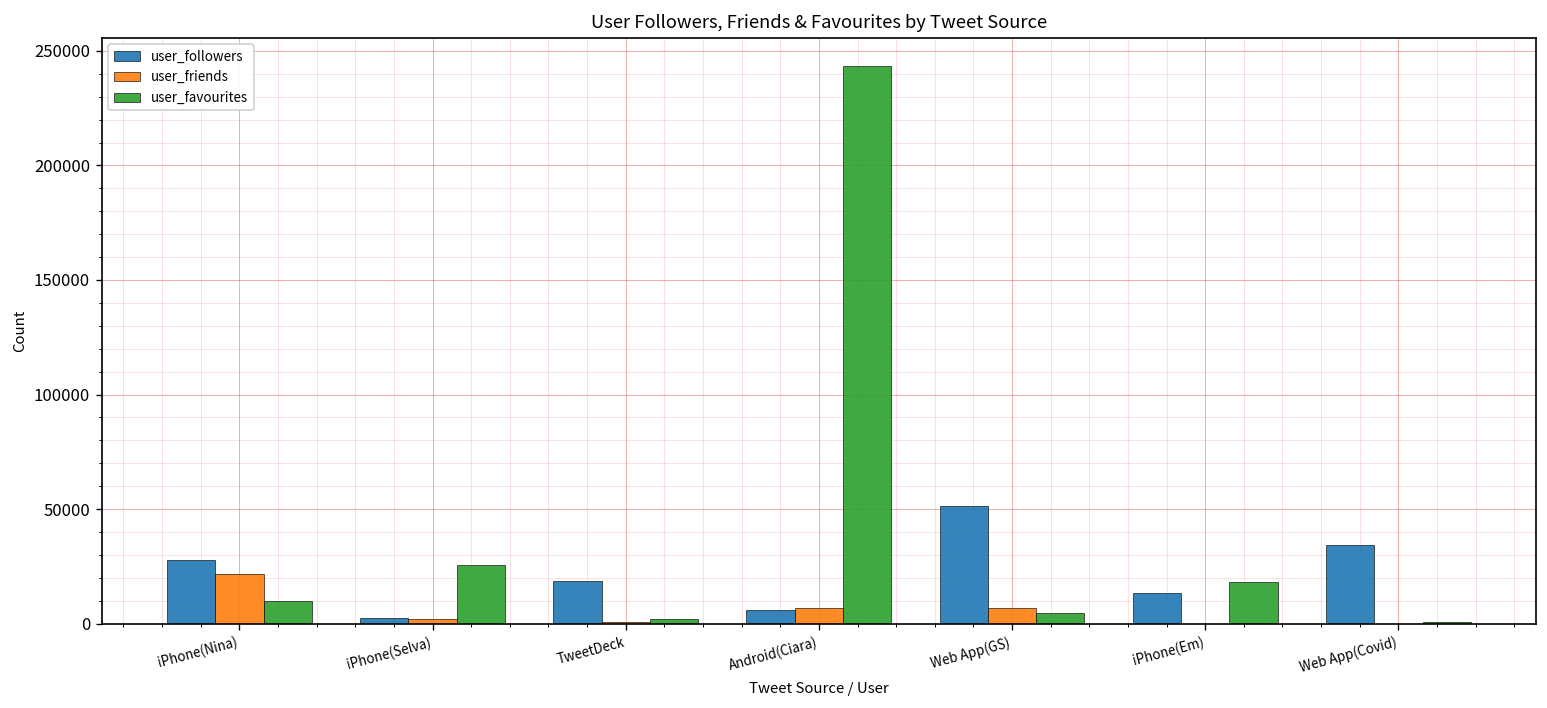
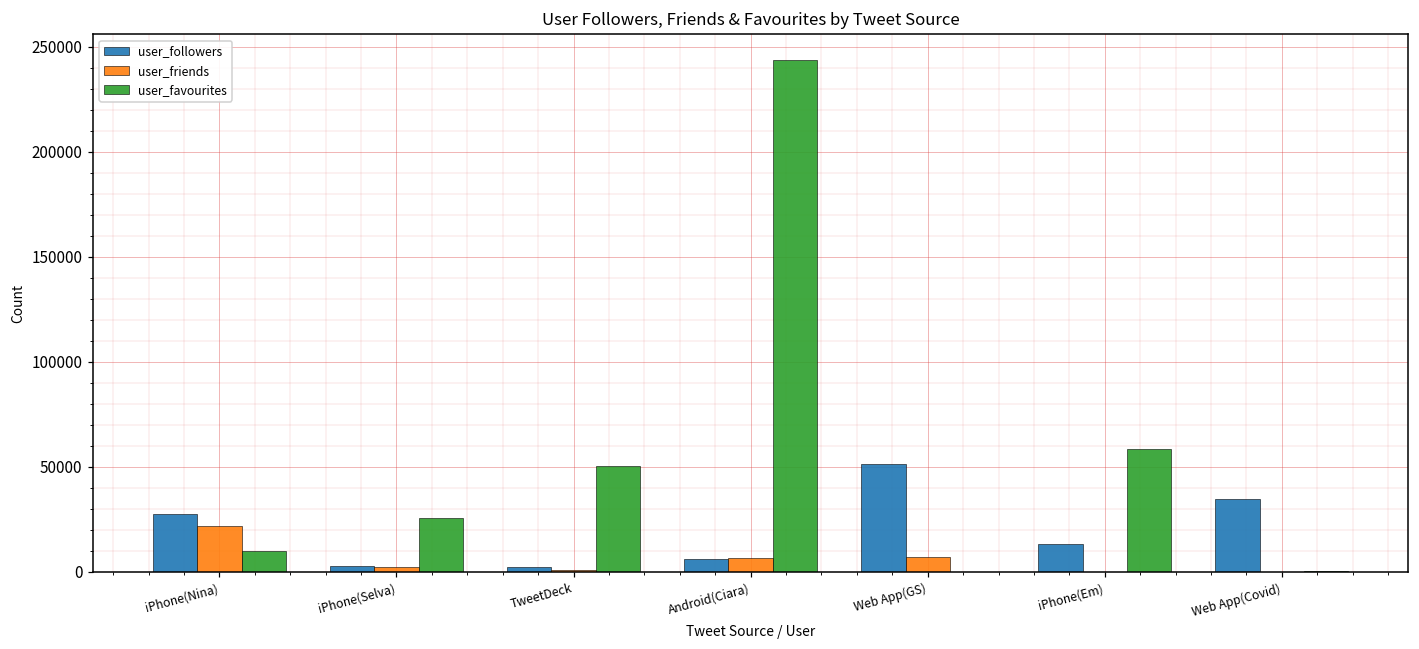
  {
    "user_followers": {
      "iPhone(Nina)": 28000,
      "iPhone(Selva)": 3000,
-     "TweetDeck": 18000,
+     "TweetDeck": 2000,
      "Android(Ciara)": 6000,
      "Web App(GS)": 51000,
      "iPhone(Em)": 13000,
      "Web App(Covid)": 34000
    },
    "user_friends": {
      "iPhone(Nina)": 22000,
      "iPhone(Selva)": 2000,
      "Android(Ciara)": 7000,
      "Web App(GS)": 7000
    },
    "user_favourites": {
      "iPhone(Nina)": 10000,
      "iPhone(Selva)": 26000,
-     "TweetDeck": 2000,
+     "TweetDeck": 50000,
      "Android(Ciara)": 244000,
-     "Web App(GS)": 5000,
-     "iPhone(Em)": 18000
+     "Web App(GS)": 0,
+     "iPhone(Em)": 58000
    }
  }
